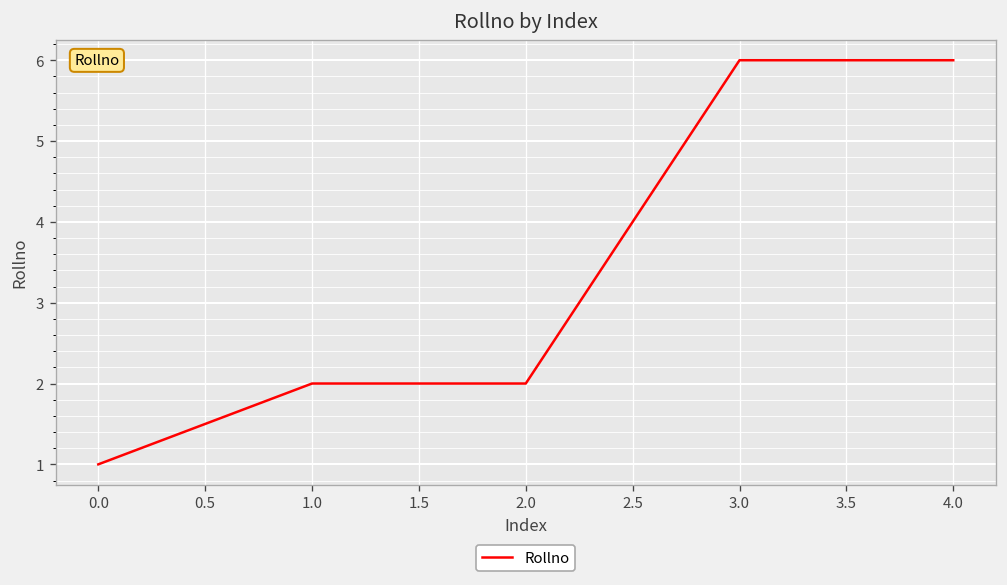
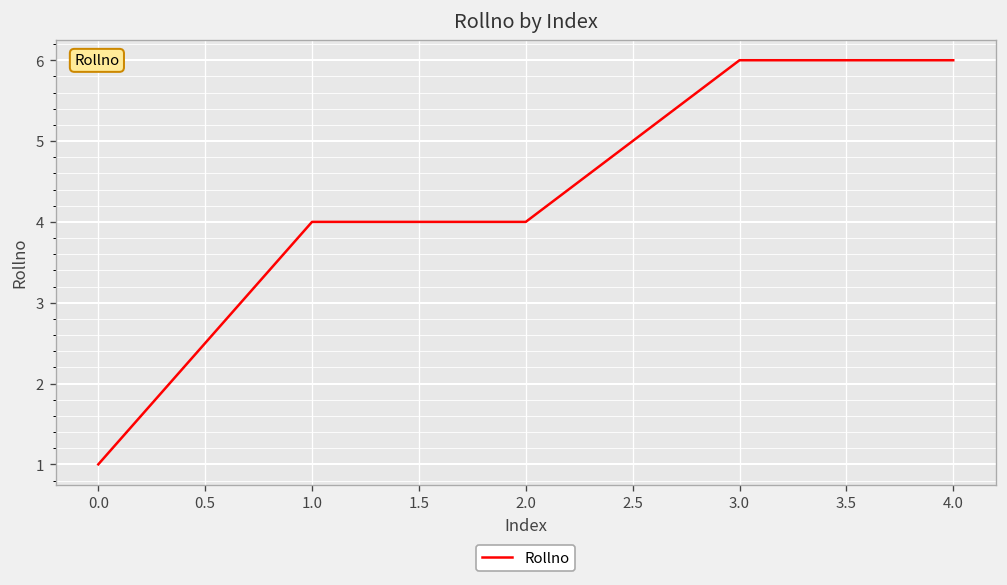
  {
    "0.0": 1,
-   "1.0": 2,
-   "2.0": 2,
+   "1.0": 4,
+   "2.0": 4,
    "3.0": 6,
    "4.0": 6
  }
